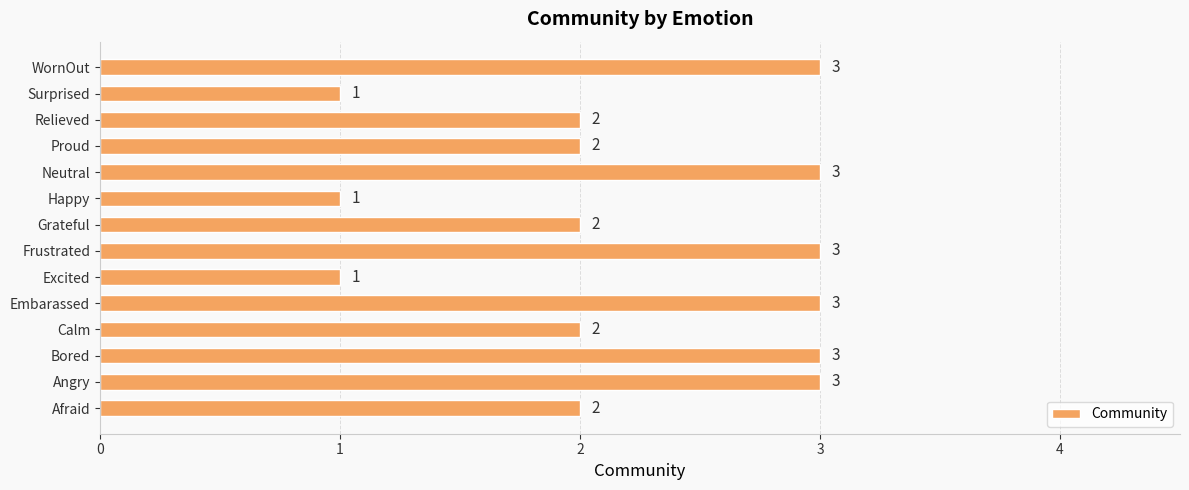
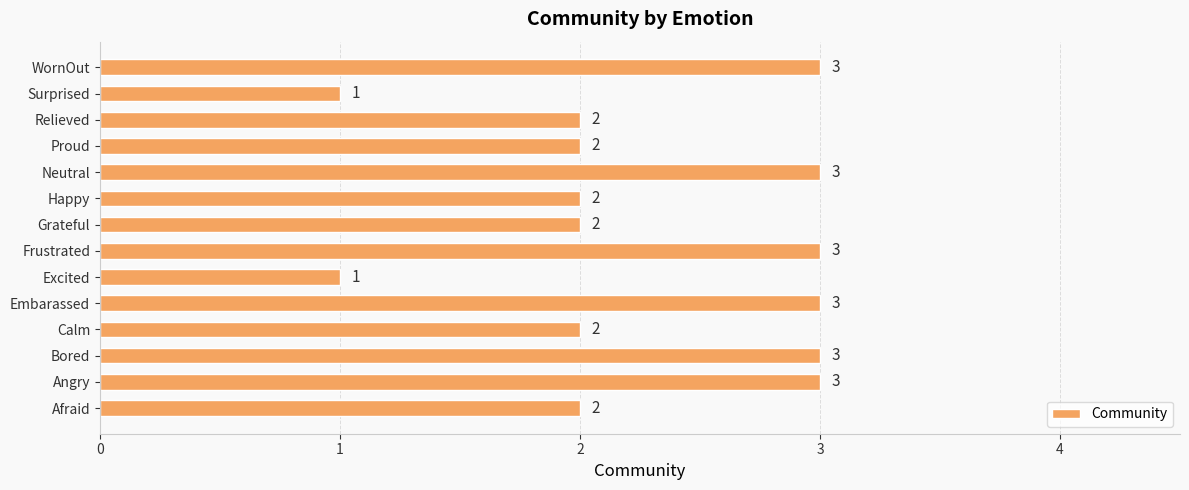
  {
    "WornOut": 3,
    "Surprised": 1,
    "Relieved": 2,
    "Proud": 2,
    "Neutral": 3,
-   "Happy": 1,
+   "Happy": 2,
    "Grateful": 2,
    "Frustrated": 3,
    "Excited": 1,
    "Embarassed": 3,
    "Calm": 2,
    "Bored": 3,
    "Angry": 3,
    "Afraid": 2
  }
